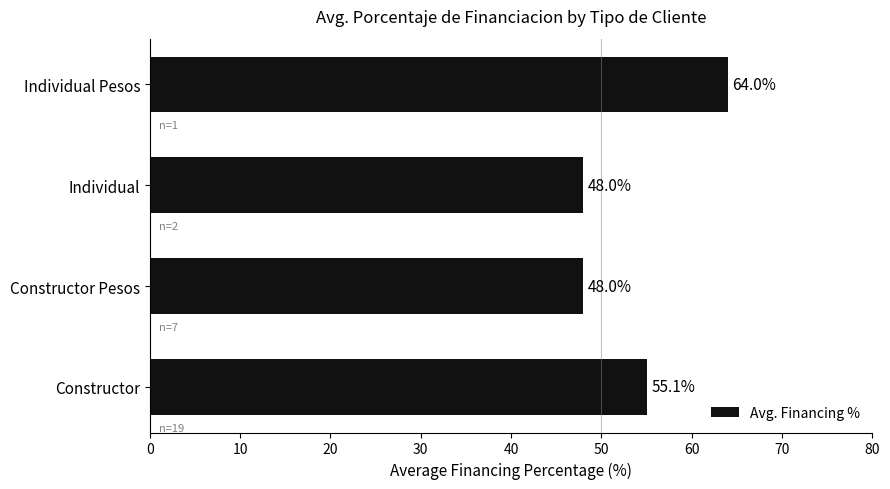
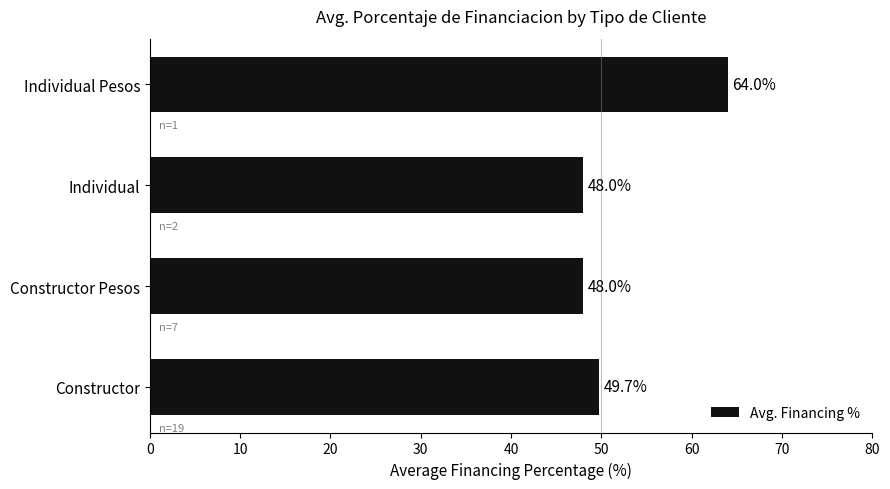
  {
    "Individual Pesos": "64.0%",
    "Individual": "48.0%",
    "Constructor Pesos": "48.0%",
-   "Constructor": "55.1%"
+   "Constructor": "49.7%"
  }
